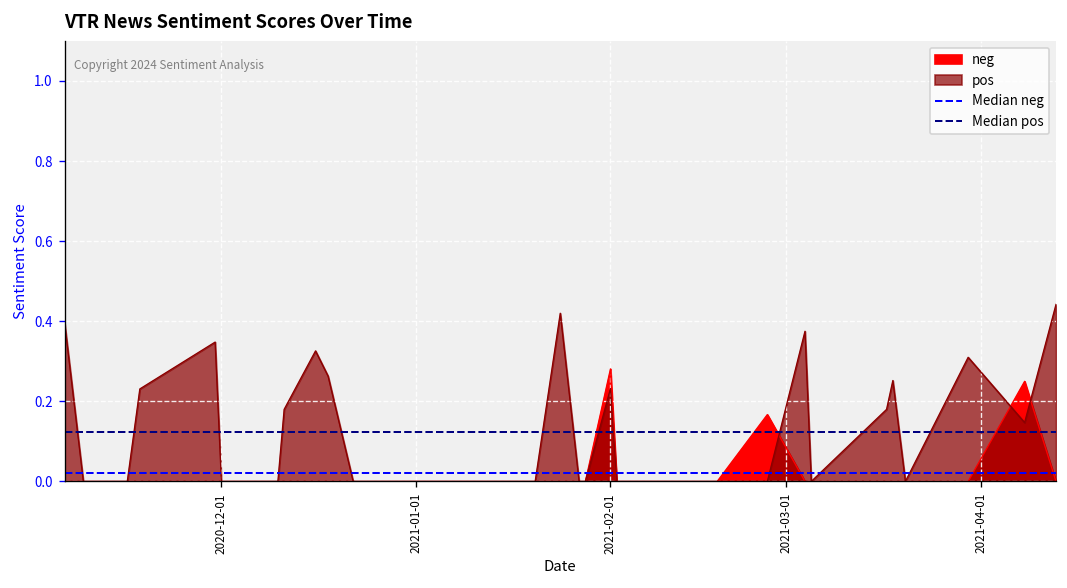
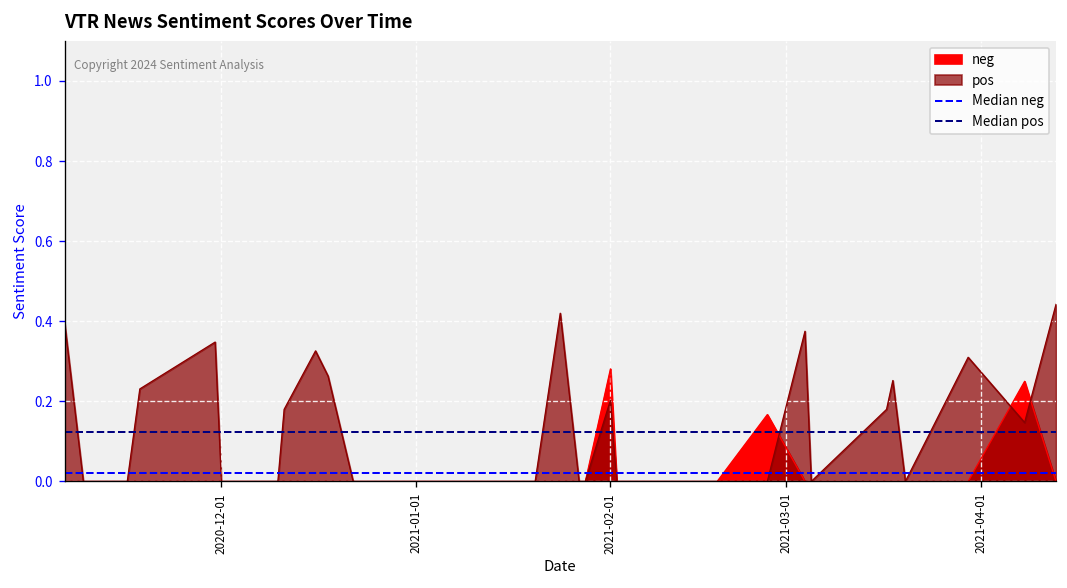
  {
    "neg": {
      "2021-02-01": 0.28
    },
    "pos": {
-     "2021-02-01": 0.23
+     "2021-02-01": 0.20
    }
  }
